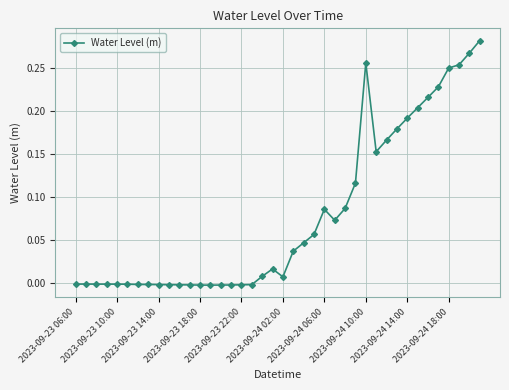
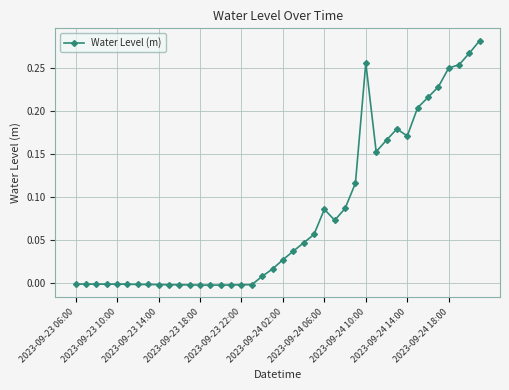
  {
    "2023-09-23 06:00": 0.00,
    "2023-09-23 10:00": 0.00,
    "2023-09-23 14:00": 0.00,
    "2023-09-23 18:00": 0.00,
    "2023-09-23 22:00": 0.00,
-   "2023-09-24 02:00": 0.01,
+   "2023-09-24 02:00": 0.03,
    "2023-09-24 06:00": 0.09,
    "2023-09-24 10:00": 0.26,
-   "2023-09-24 14:00": 0.19,
+   "2023-09-24 14:00": 0.17,
    "2023-09-24 18:00": 0.25
  }
